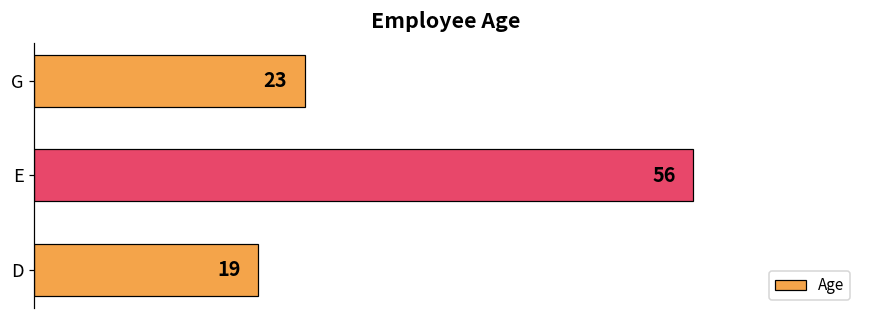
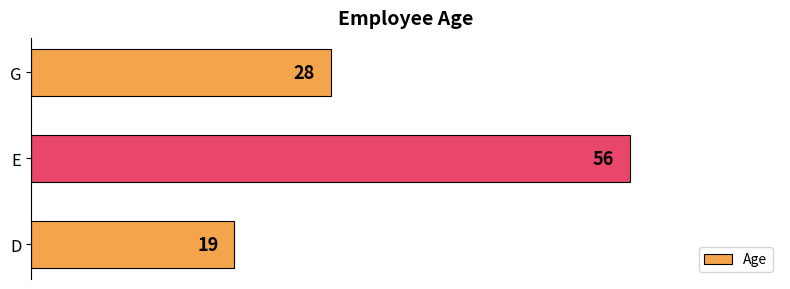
  {
-   "G": 23,
+   "G": 28,
    "E": 56,
    "D": 19
  }
